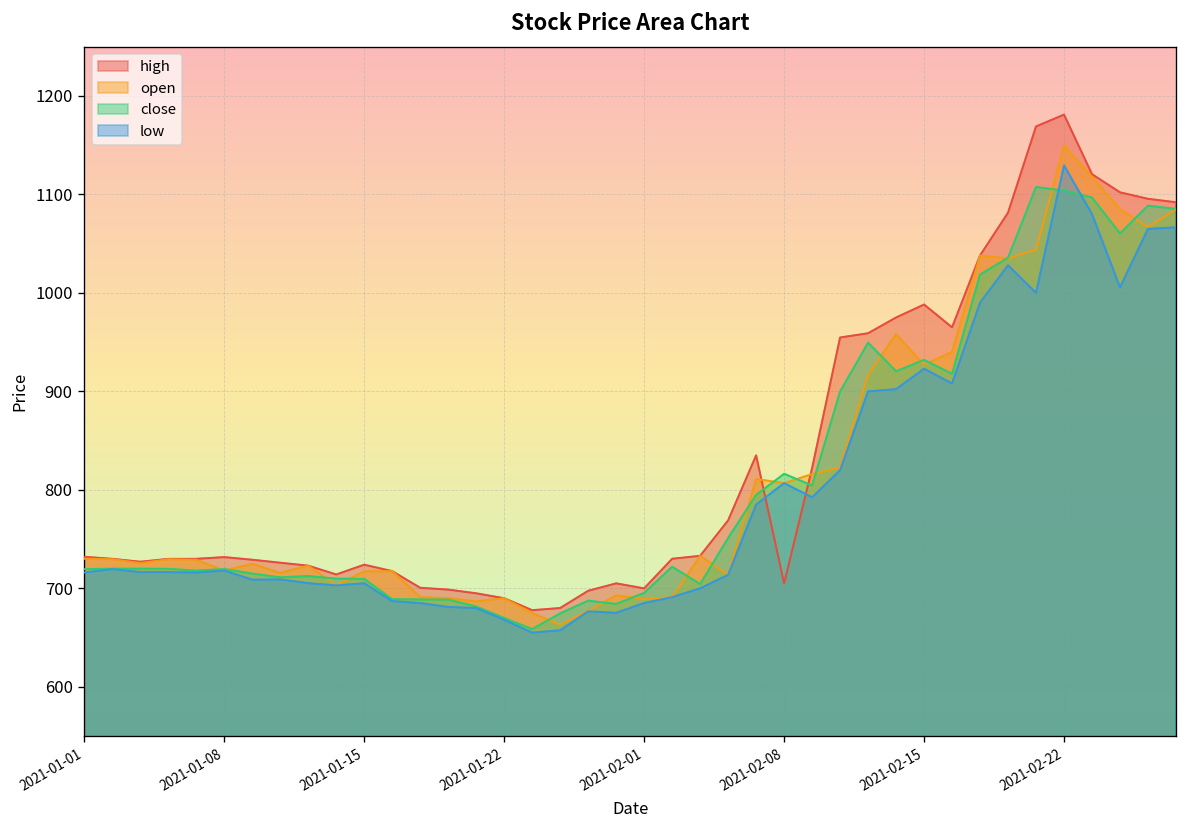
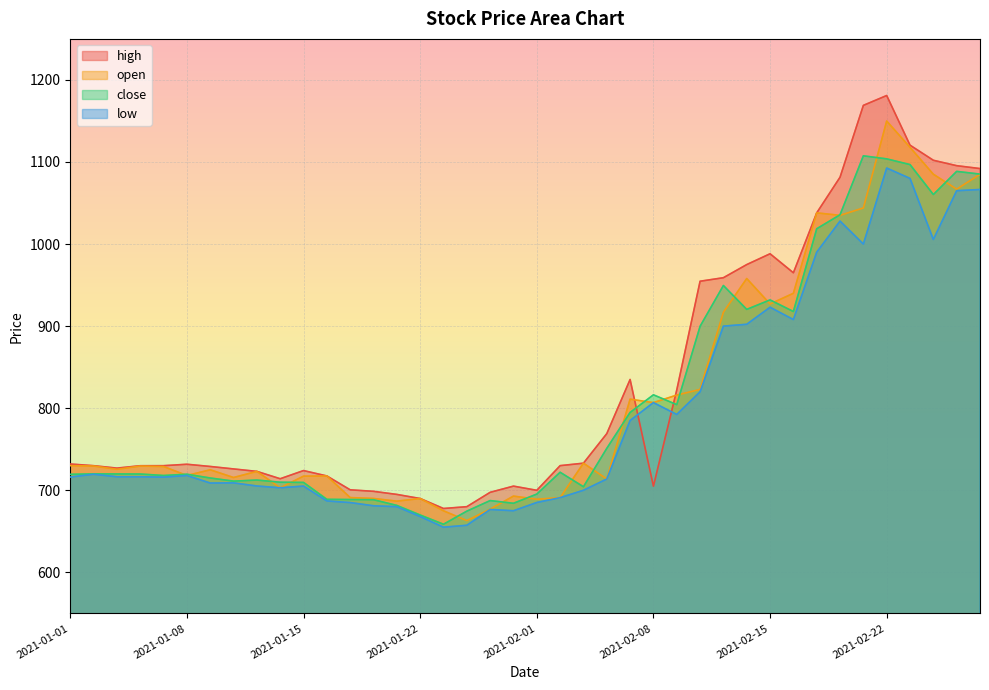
  {
    "high": {
      "2021-01-08": 730,
      "2021-01-15": 720,
      "2021-02-01": 700,
      "2021-02-08": 710,
      "2021-02-15": 990,
      "2021-02-22": 1180
    },
    "open": {
      "2021-01-15": 720,
      "2021-02-01": 690,
      "2021-02-15": 930,
      "2021-02-22": 1150
    },
    "close": {
      "2021-01-01": 720,
      "2021-01-15": 710,
      "2021-02-01": 700,
      "2021-02-08": 820,
      "2021-02-15": 930,
      "2021-02-22": 1100
    },
    "low": {
      "2021-01-01": 720,
      "2021-01-15": 710,
      "2021-02-01": 690,
      "2021-02-15": 920,
-     "2021-02-22": 1130
+     "2021-02-22": 1090
    }
  }
